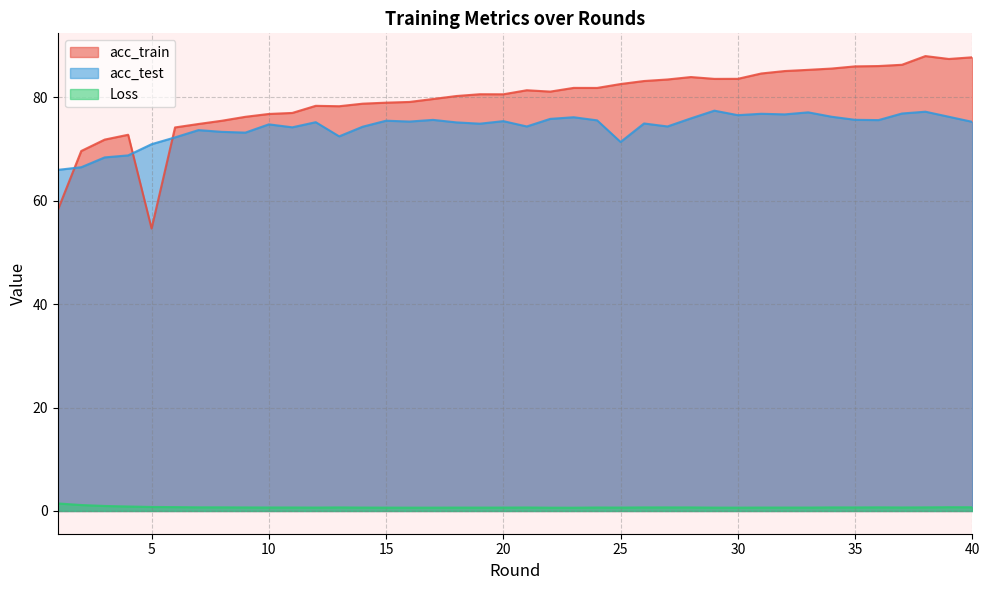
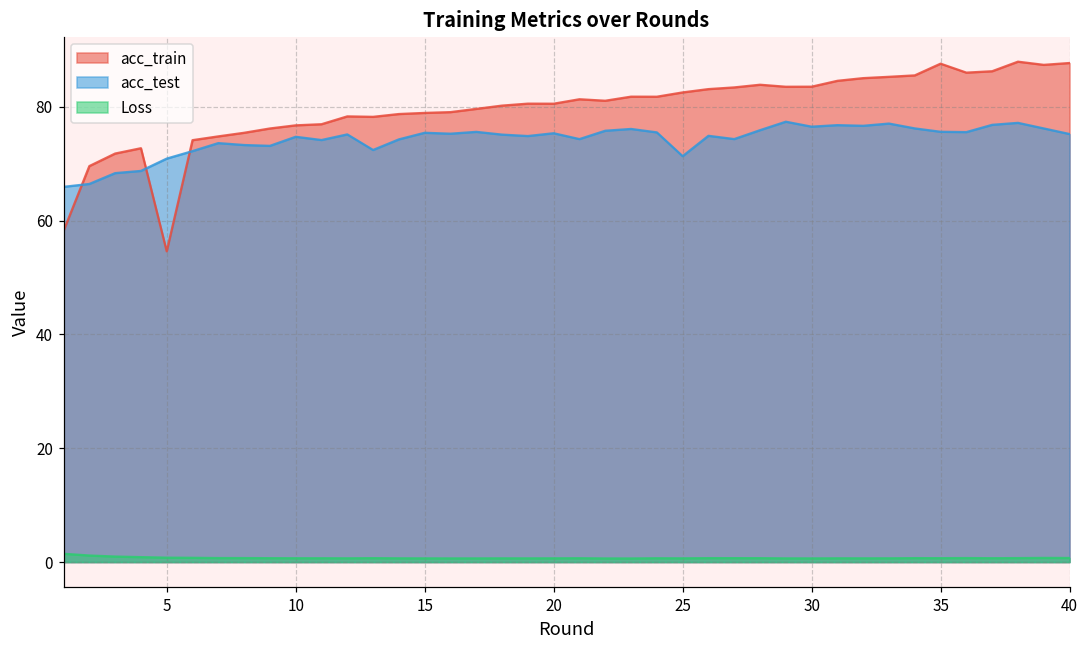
  {
    "acc_train": {
      "5": 55,
      "10": 77,
      "15": 79,
      "20": 81,
      "25": 83,
      "30": 84,
-     "35": 86,
+     "35": 88,
      "40": 88
    },
    "acc_test": {
      "5": 71,
      "10": 75,
      "15": 75,
      "20": 75,
      "25": 71,
      "30": 77,
      "35": 76,
      "40": 75
    },
    "Loss": {
      "5": 1,
      "10": 1,
      "15": 1,
      "20": 1,
      "25": 1,
      "30": 1,
      "35": 1,
      "40": 1
    }
  }
